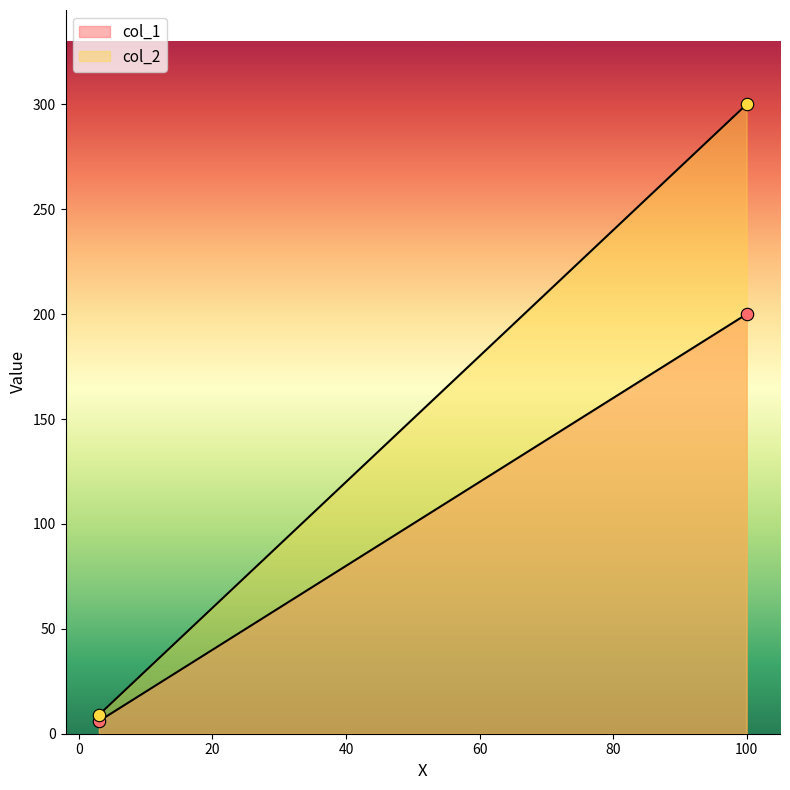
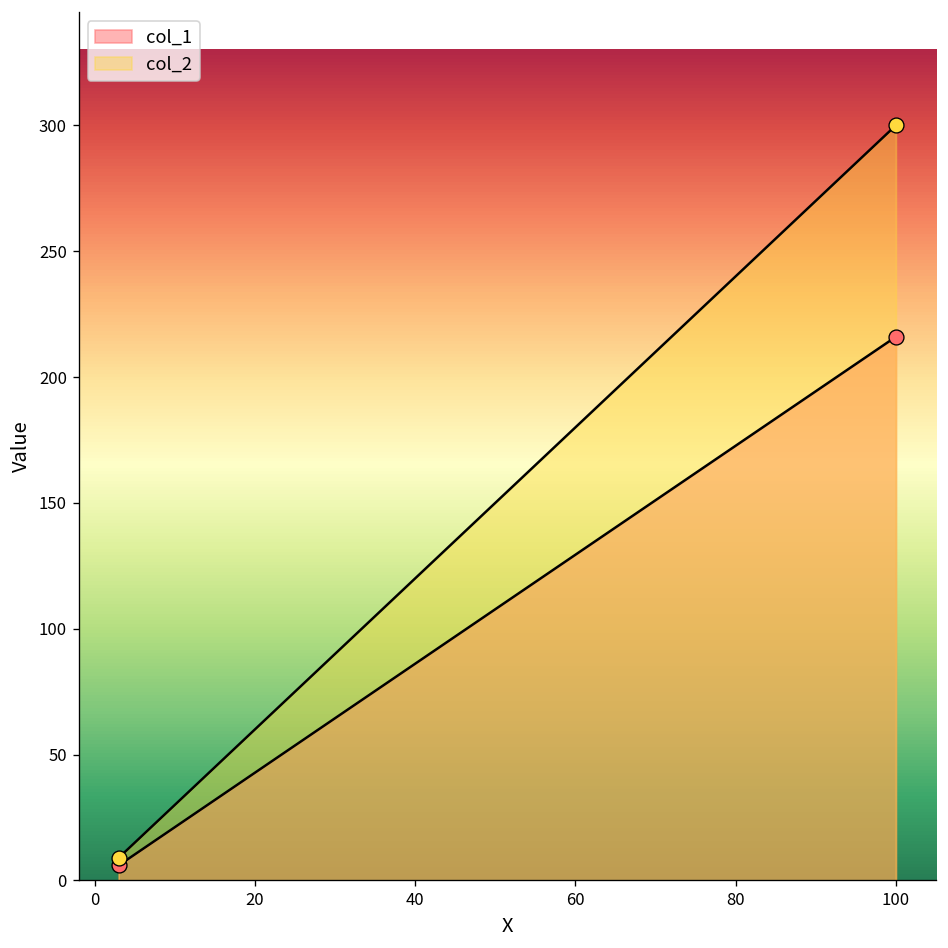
  {
    "col_1": {
-     "100": 200
+     "100": 216
    },
    "col_2": {
      "100": 300
    }
  }
